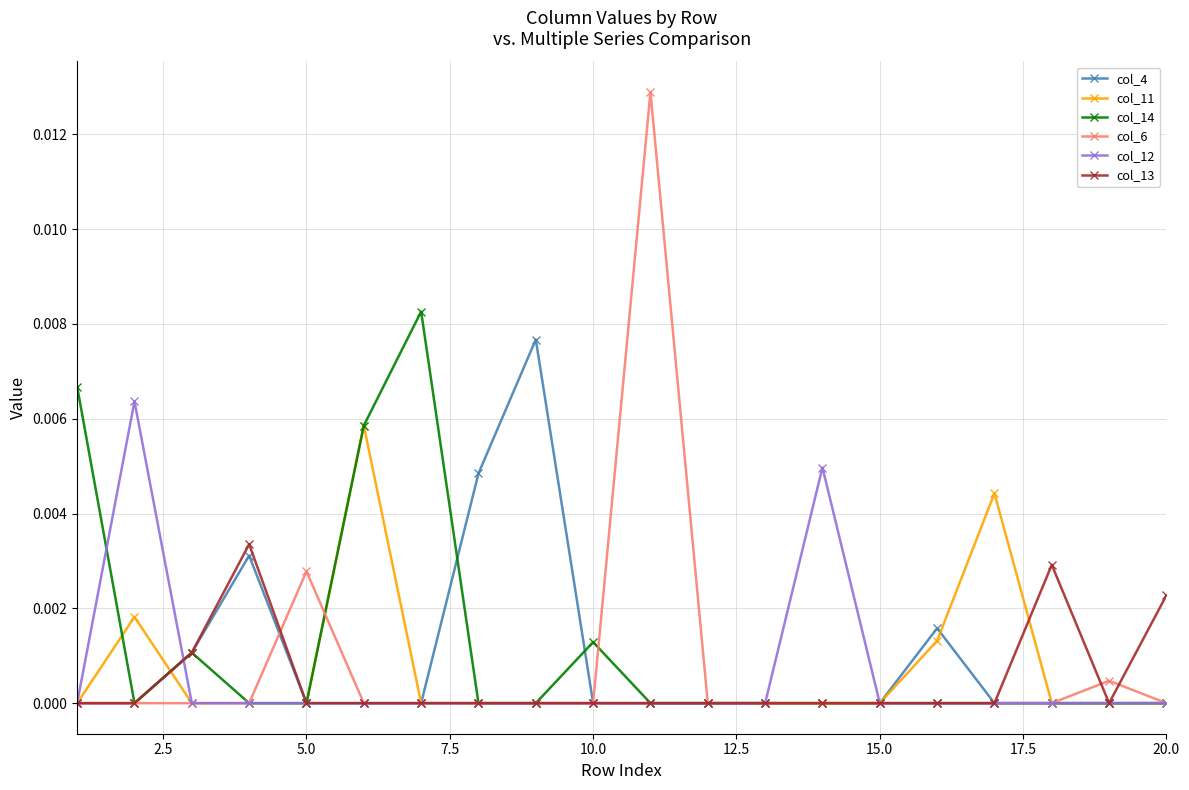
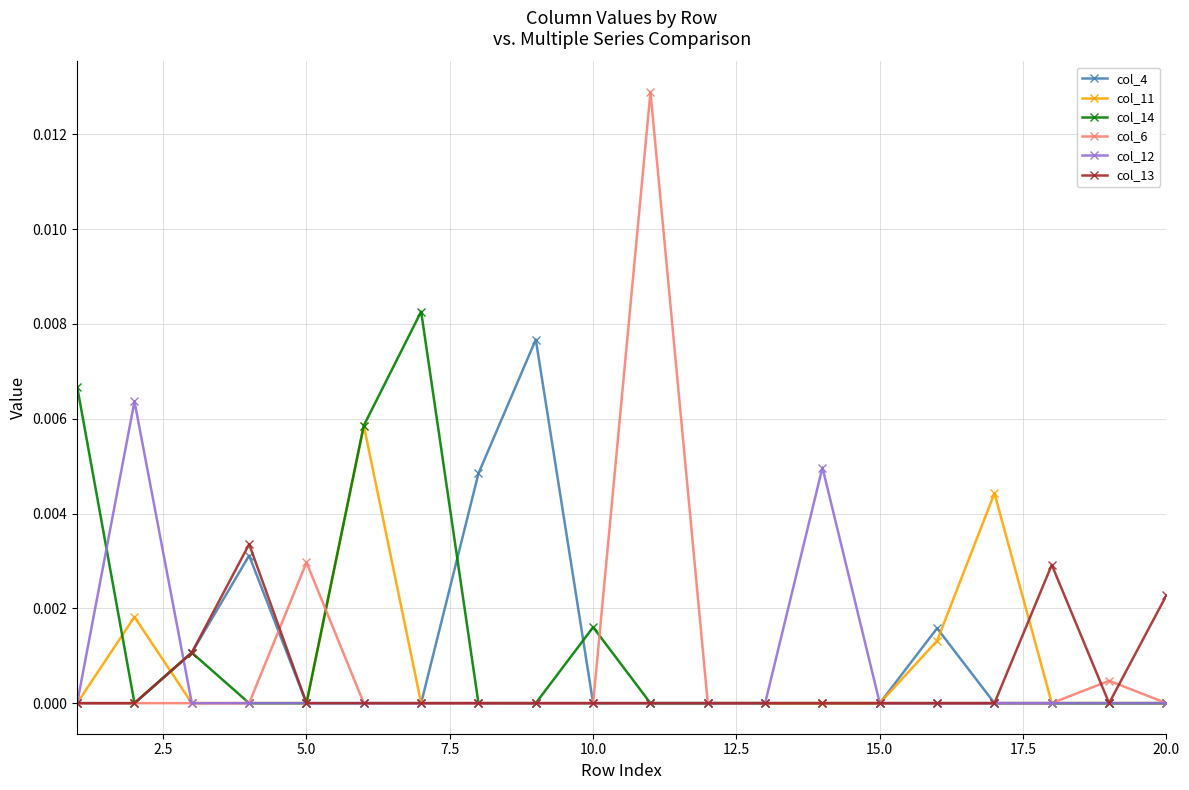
  {
    "col_14": {
-     "10.0": 0.0013
+     "10.0": 0.0016
    },
    "col_6": {
-     "5.0": 0.0028
+     "5.0": 0.0030
    },
    "col_13": {
      "20.0": 0.0023
    }
  }
